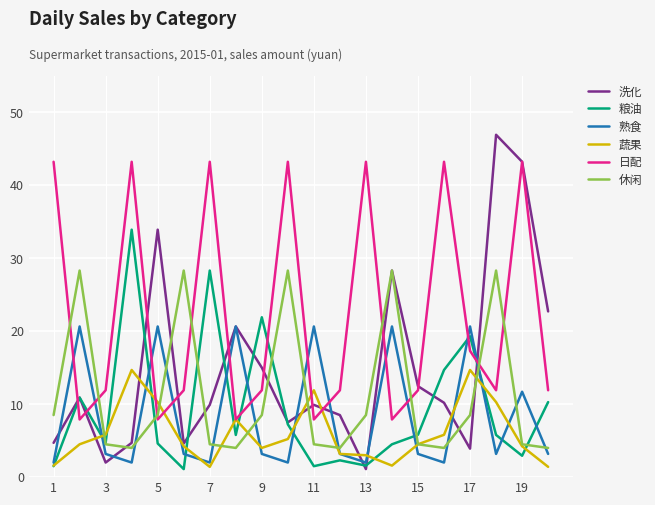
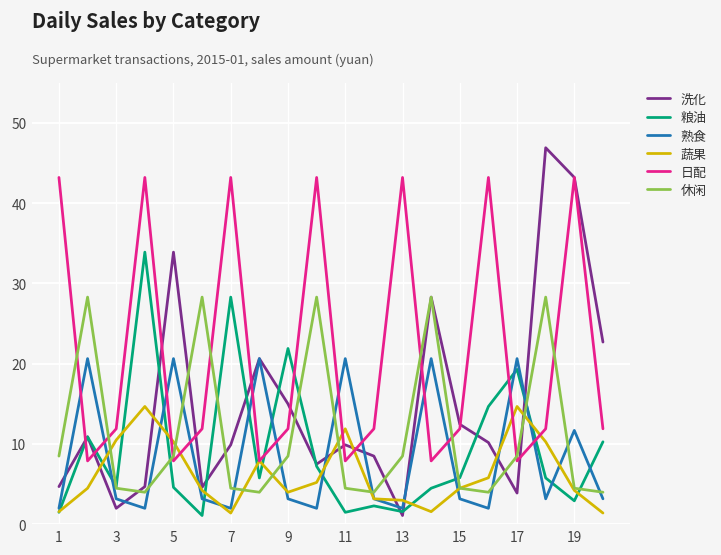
  {
    "洗化": {
      "1": 5,
      "3": 2,
      "5": 34,
      "7": 10,
      "9": 15,
      "11": 10,
      "13": 1,
      "15": 12,
      "17": 4
    },
    "粮油": {
      "5": 5,
      "7": 28,
      "9": 22,
      "11": 2,
      "13": 2,
      "15": 6,
      "17": 19,
      "19": 3
    },
    "熟食": {
      "1": 2,
      "3": 3,
      "5": 21,
      "7": 2,
      "9": 3,
      "11": 21,
      "13": 2,
      "15": 3,
      "17": 21,
      "19": 12
    },
    "蔬果": {
-     "3": 6,
+     "3": 11,
      "5": 10,
      "7": 1,
      "9": 4,
      "11": 12,
      "13": 3,
      "17": 15
    },
    "日配": {
      "1": 43,
      "3": 12,
      "5": 8,
      "7": 43,
      "9": 12,
      "11": 8,
      "13": 43,
      "15": 12,
-     "17": 17
+     "17": 8
    },
    "休闲": {
      "1": 9,
      "5": 9,
      "7": 5,
      "9": 9,
      "11": 5,
      "13": 9,
      "17": 9
    }
  }
